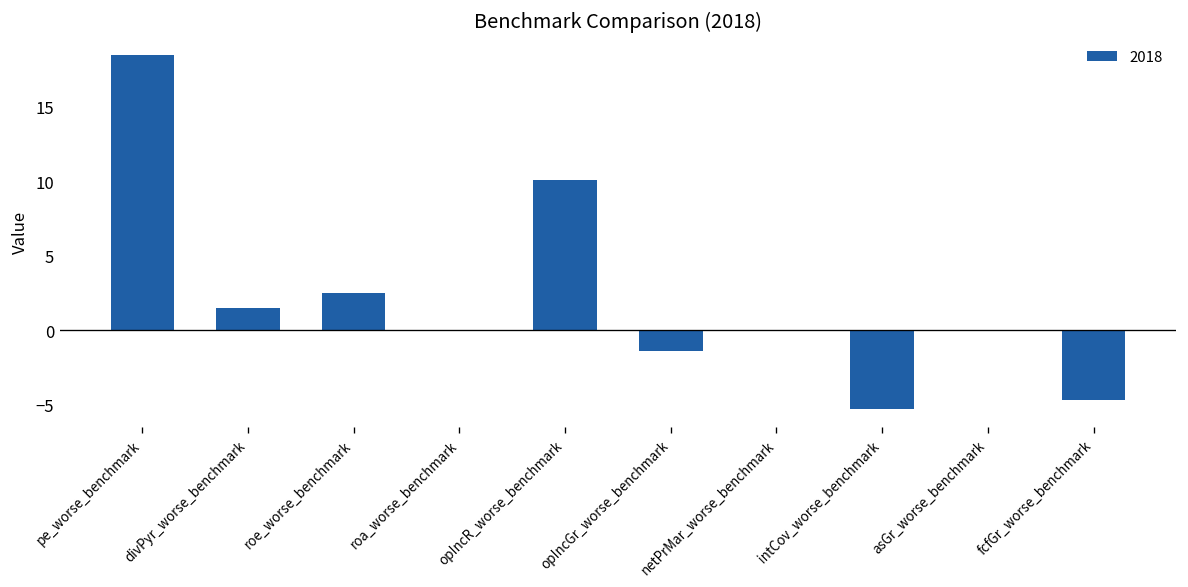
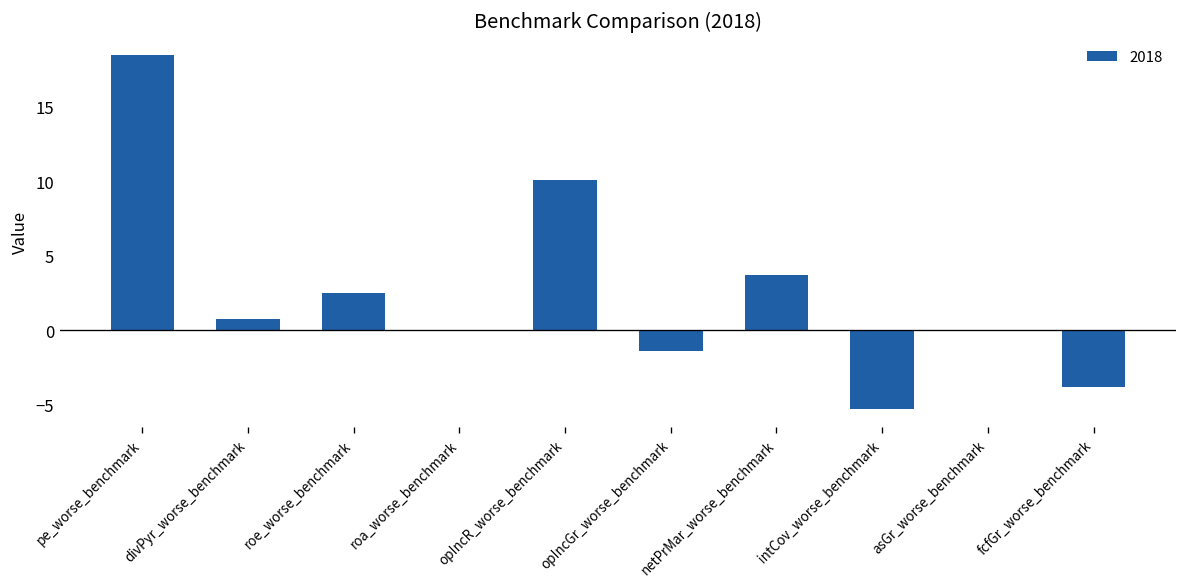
  {
    "pe_worse_benchmark": 18.5,
-   "divPyr_worse_benchmark": 1.5,
+   "divPyr_worse_benchmark": 0.7,
    "roe_worse_benchmark": 2.5,
    "opIncR_worse_benchmark": 10.1,
    "opIncGr_worse_benchmark": -1.4,
-   "netPrMar_worse_benchmark": 0.0,
+   "netPrMar_worse_benchmark": 3.7,
    "intCov_worse_benchmark": -5.3,
-   "fcfGr_worse_benchmark": -4.7
+   "fcfGr_worse_benchmark": -3.8
  }
